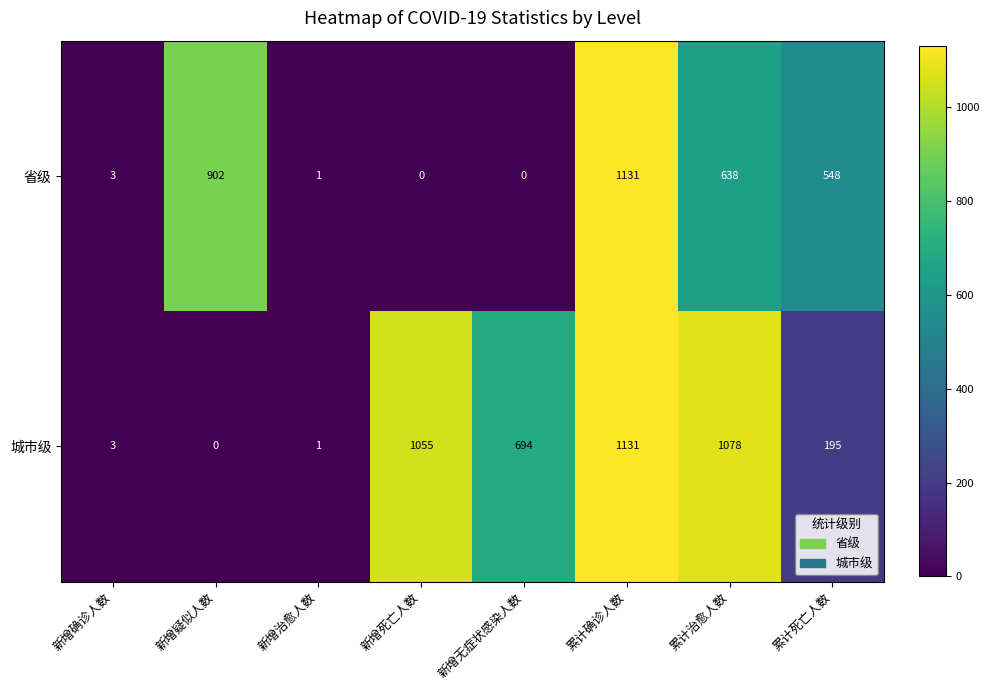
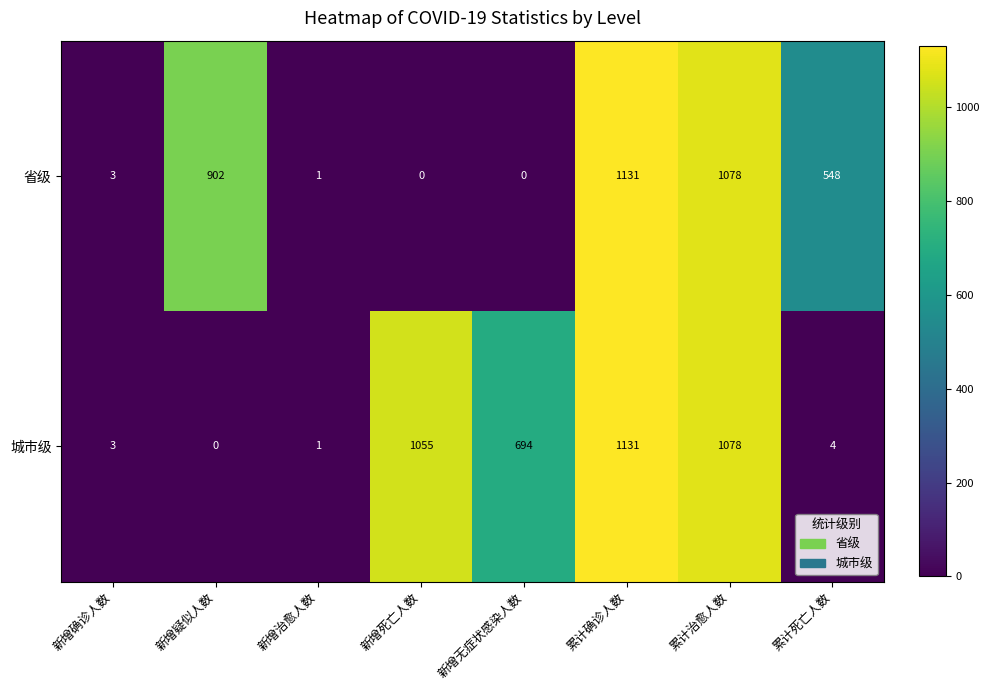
  {
    "省级": {
      "新增确诊人数": 3,
      "新增疑似人数": 902,
      "新增治愈人数": 1,
      "新增死亡人数": 0,
      "新增无症状感染人数": 0,
      "累计确诊人数": 1131,
-     "累计治愈人数": 638,
+     "累计治愈人数": 1078,
      "累计死亡人数": 548
    },
    "城市级": {
      "新增确诊人数": 3,
      "新增疑似人数": 0,
      "新增治愈人数": 1,
      "新增死亡人数": 1055,
      "新增无症状感染人数": 694,
      "累计确诊人数": 1131,
      "累计治愈人数": 1078,
-     "累计死亡人数": 195
+     "累计死亡人数": 4
    }
  }
